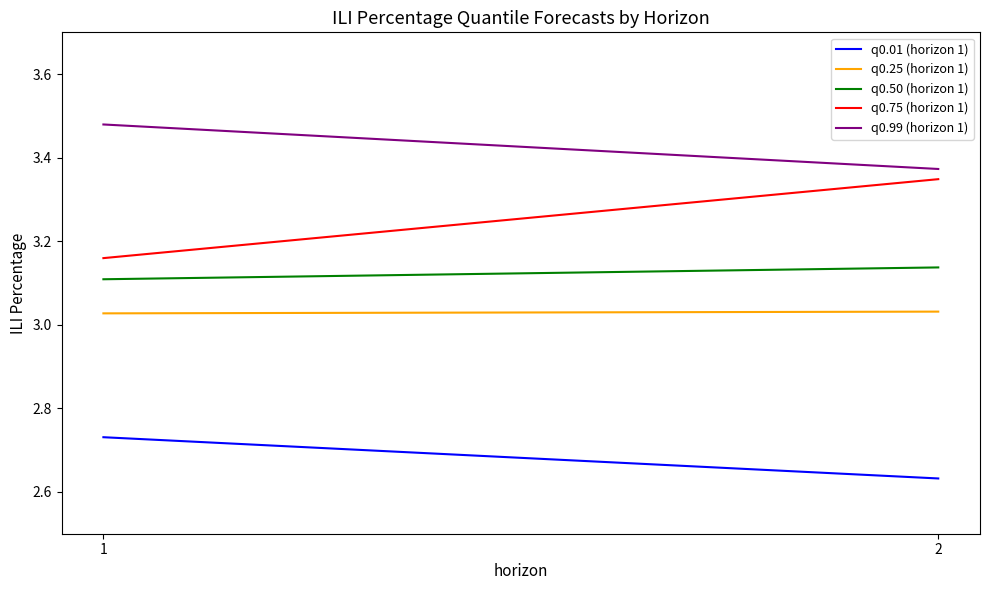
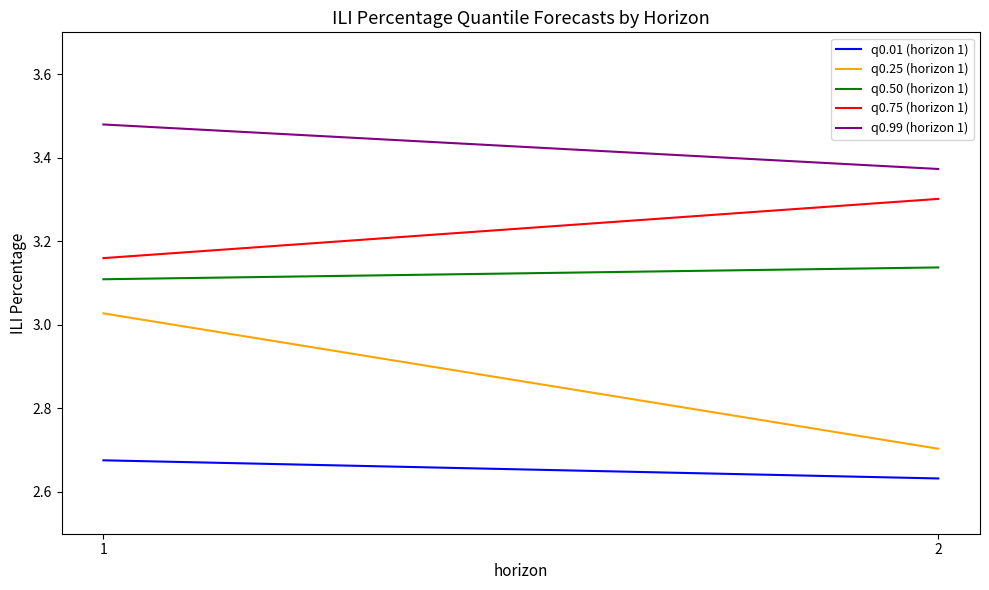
  {
    "q0.01 (horizon 1)": {
-     "1": 2.73,
+     "1": 2.68,
      "2": 2.63
    },
    "q0.25 (horizon 1)": {
      "1": 3.03,
-     "2": 3.03
+     "2": 2.70
    },
    "q0.50 (horizon 1)": {
      "1": 3.11,
      "2": 3.14
    },
    "q0.75 (horizon 1)": {
      "1": 3.16,
-     "2": 3.35
+     "2": 3.30
    },
    "q0.99 (horizon 1)": {
      "1": 3.48,
      "2": 3.37
    }
  }
